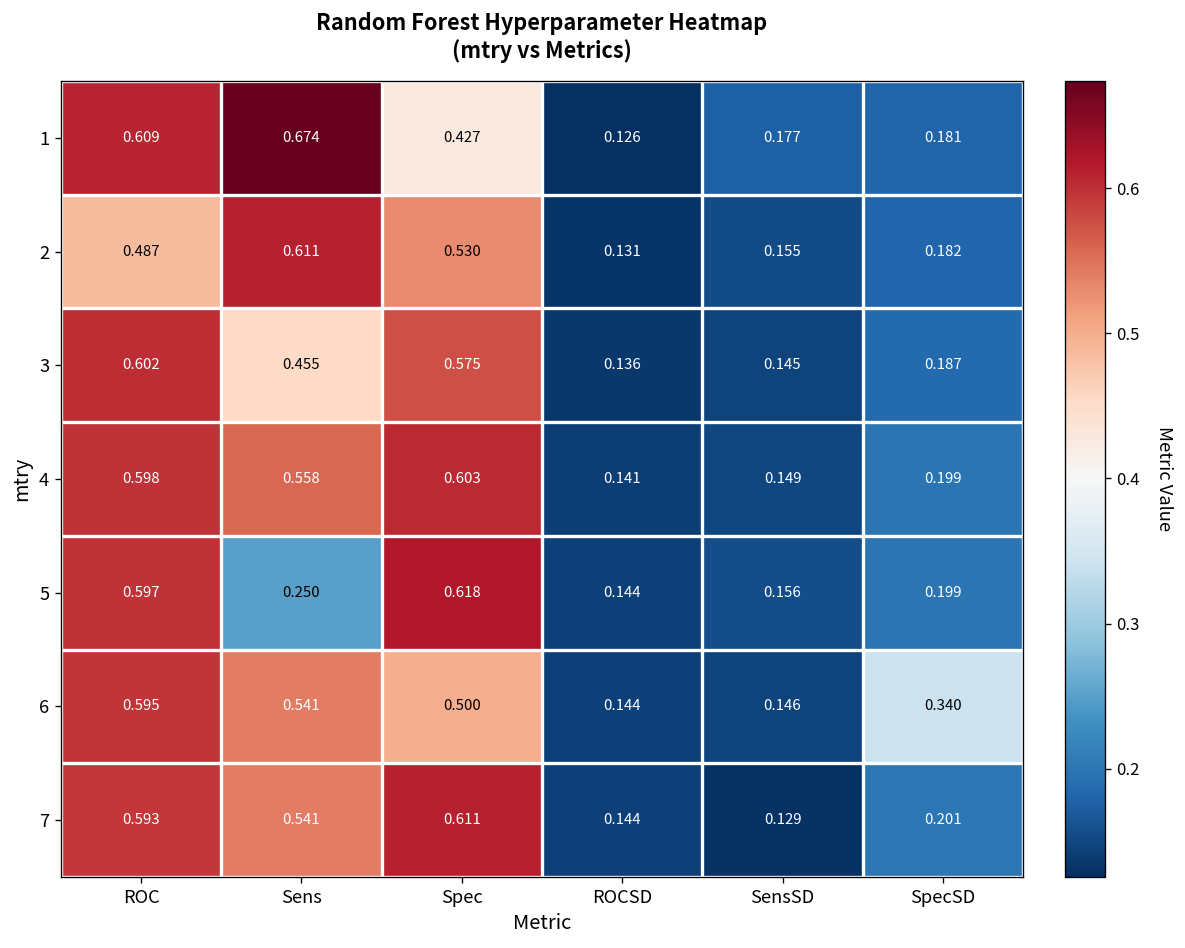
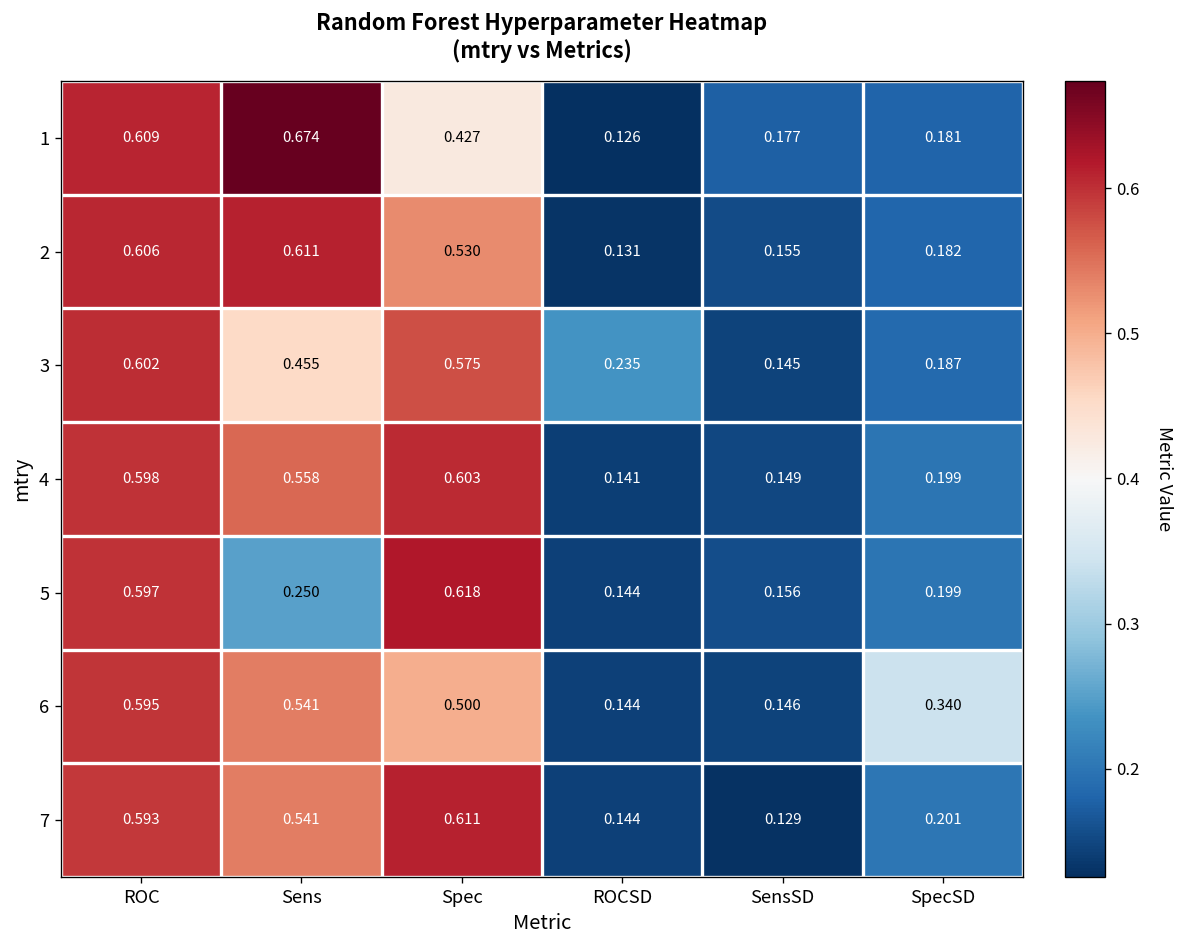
  {
    "1": {
      "ROC": 0.609,
      "Sens": 0.674,
      "Spec": 0.427,
      "ROCSD": 0.126,
      "SensSD": 0.177,
      "SpecSD": 0.181
    },
    "2": {
-     "ROC": 0.487,
+     "ROC": 0.606,
      "Sens": 0.611,
      "Spec": 0.530,
      "ROCSD": 0.131,
      "SensSD": 0.155,
      "SpecSD": 0.182
    },
    "3": {
      "ROC": 0.602,
      "Sens": 0.455,
      "Spec": 0.575,
-     "ROCSD": 0.136,
+     "ROCSD": 0.235,
      "SensSD": 0.145,
      "SpecSD": 0.187
    },
    "4": {
      "ROC": 0.598,
      "Sens": 0.558,
      "Spec": 0.603,
      "ROCSD": 0.141,
      "SensSD": 0.149,
      "SpecSD": 0.199
    },
    "5": {
      "ROC": 0.597,
      "Sens": 0.250,
      "Spec": 0.618,
      "ROCSD": 0.144,
      "SensSD": 0.156,
      "SpecSD": 0.199
    },
    "6": {
      "ROC": 0.595,
      "Sens": 0.541,
      "Spec": 0.500,
      "ROCSD": 0.144,
      "SensSD": 0.146,
      "SpecSD": 0.340
    },
    "7": {
      "ROC": 0.593,
      "Sens": 0.541,
      "Spec": 0.611,
      "ROCSD": 0.144,
      "SensSD": 0.129,
      "SpecSD": 0.201
    }
  }
